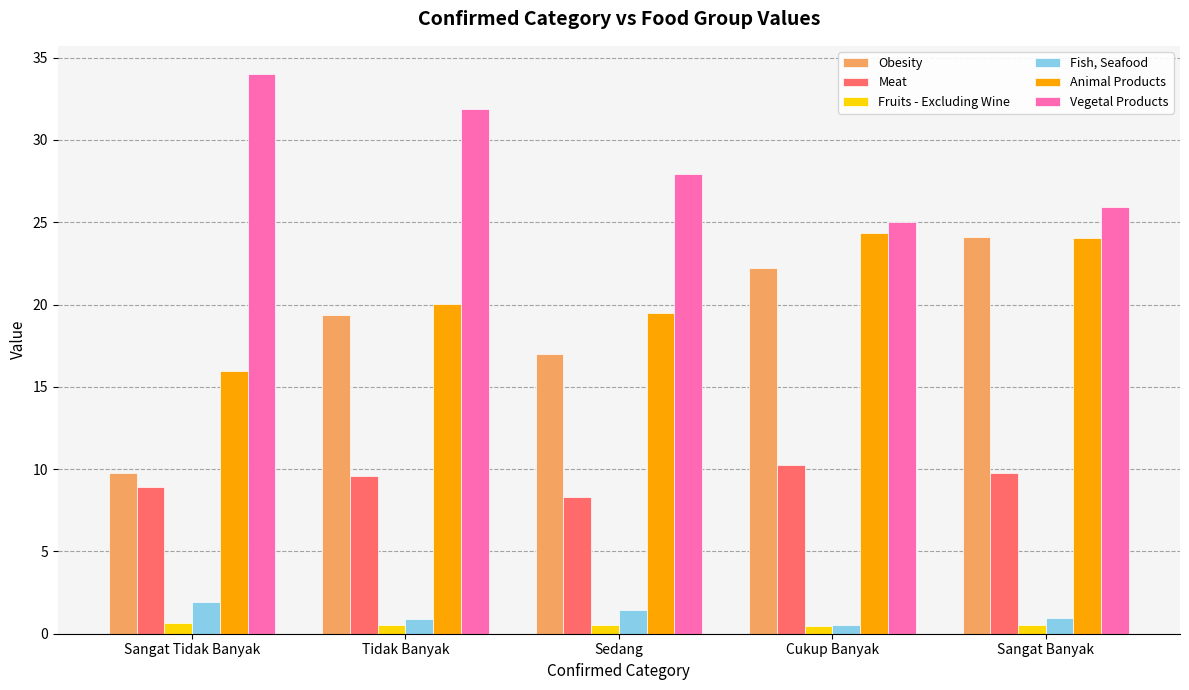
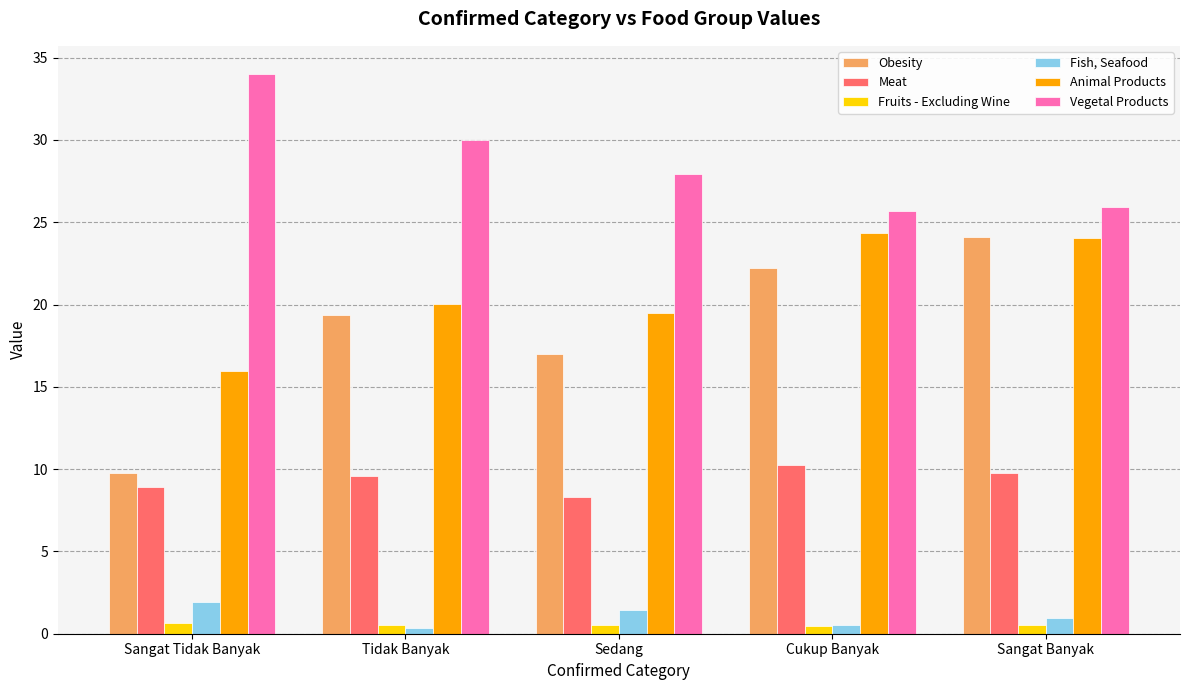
  {
    "Fish, Seafood": {
      "Sangat Tidak Banyak": 1.9,
-     "Tidak Banyak": 0.9,
+     "Tidak Banyak": 0.3,
      "Sedang": 1.4,
      "Cukup Banyak": 0.5,
      "Sangat Banyak": 0.9
    },
    "Vegetal Products": {
      "Sangat Tidak Banyak": 34.0,
-     "Tidak Banyak": 31.9,
+     "Tidak Banyak": 30.0,
      "Sedang": 28.0,
-     "Cukup Banyak": 25.0,
+     "Cukup Banyak": 25.7,
      "Sangat Banyak": 26.0
    }
  }
